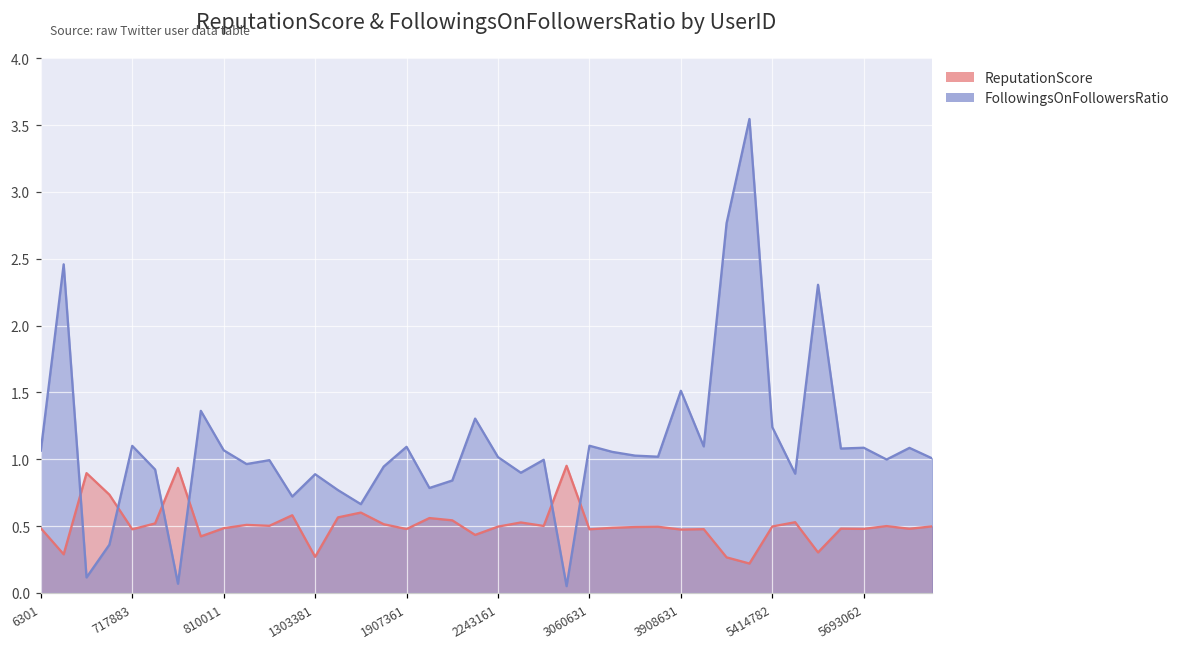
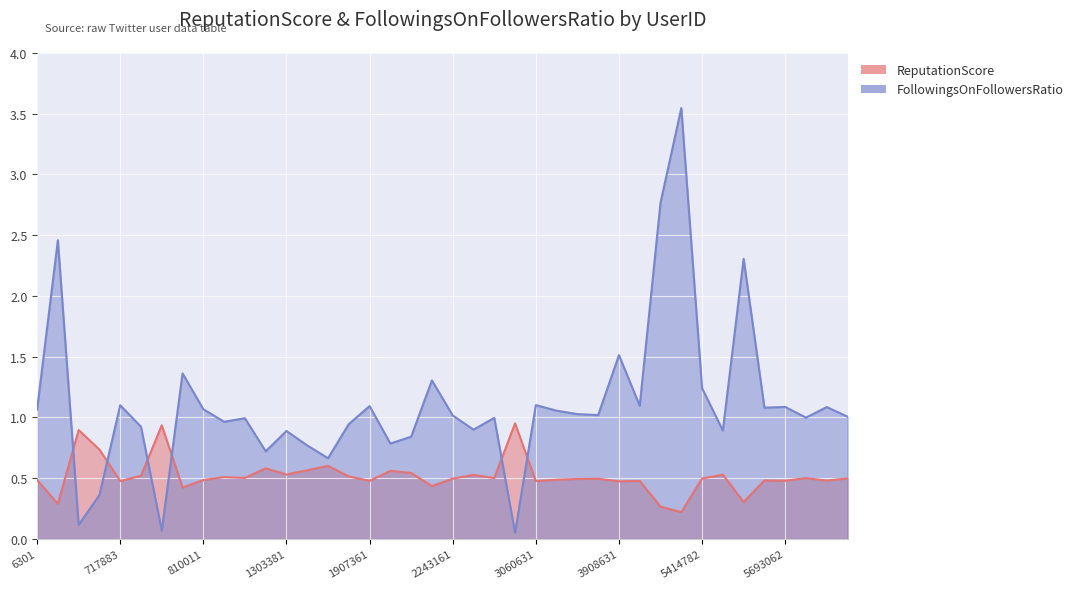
  {
    "ReputationScore": {
      "6301": 0.48,
      "717883": 0.48,
      "810011": 0.48,
-     "1303381": 0.27,
+     "1303381": 0.53,
      "1907361": 0.48,
      "2243161": 0.50,
      "3060631": 0.48,
      "3908631": 0.47,
      "5414782": 0.50,
      "5693062": 0.48
    },
    "FollowingsOnFollowersRatio": {
      "6301": 1.06,
      "717883": 1.10,
      "810011": 1.07,
      "1303381": 0.89,
      "1907361": 1.09,
      "2243161": 1.02,
      "3060631": 1.10,
      "3908631": 1.51,
      "5414782": 1.24,
      "5693062": 1.09
    }
  }
